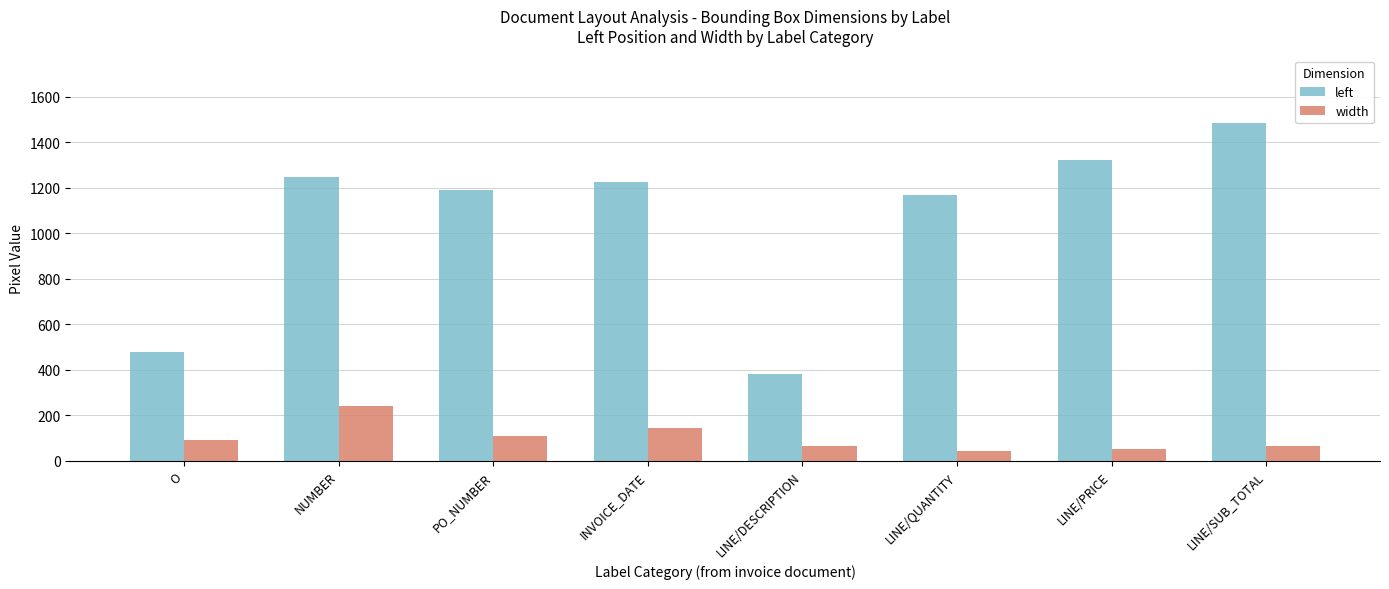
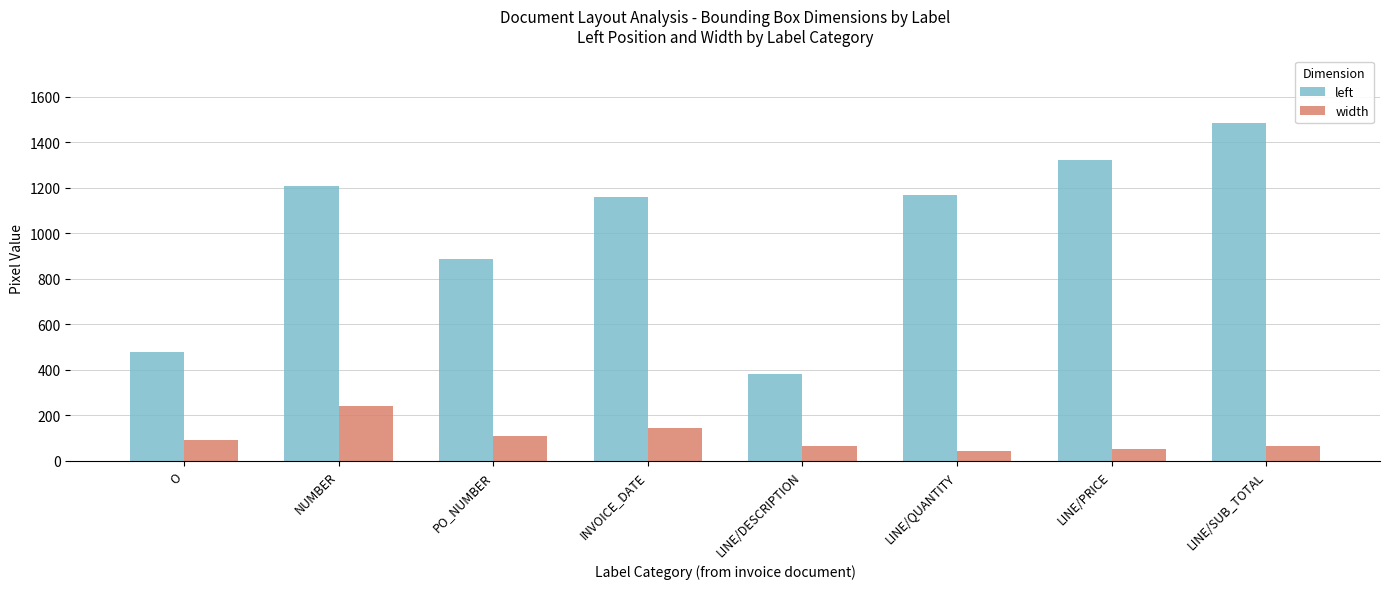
  {
    "left": {
      "O": 480,
-     "NUMBER": 1250,
-     "PO_NUMBER": 1190,
-     "INVOICE_DATE": 1230,
+     "NUMBER": 1210,
+     "PO_NUMBER": 890,
+     "INVOICE_DATE": 1160,
      "LINE/DESCRIPTION": 380,
      "LINE/QUANTITY": 1170,
      "LINE/PRICE": 1320,
      "LINE/SUB_TOTAL": 1480
    },
    "width": {
      "O": 90,
      "NUMBER": 240,
      "PO_NUMBER": 110,
      "INVOICE_DATE": 140,
      "LINE/DESCRIPTION": 70,
      "LINE/QUANTITY": 40,
      "LINE/PRICE": 50,
      "LINE/SUB_TOTAL": 60
    }
  }
